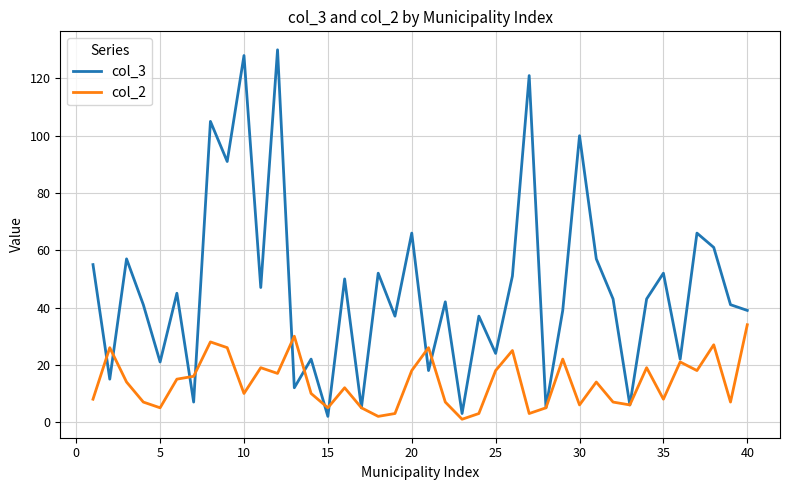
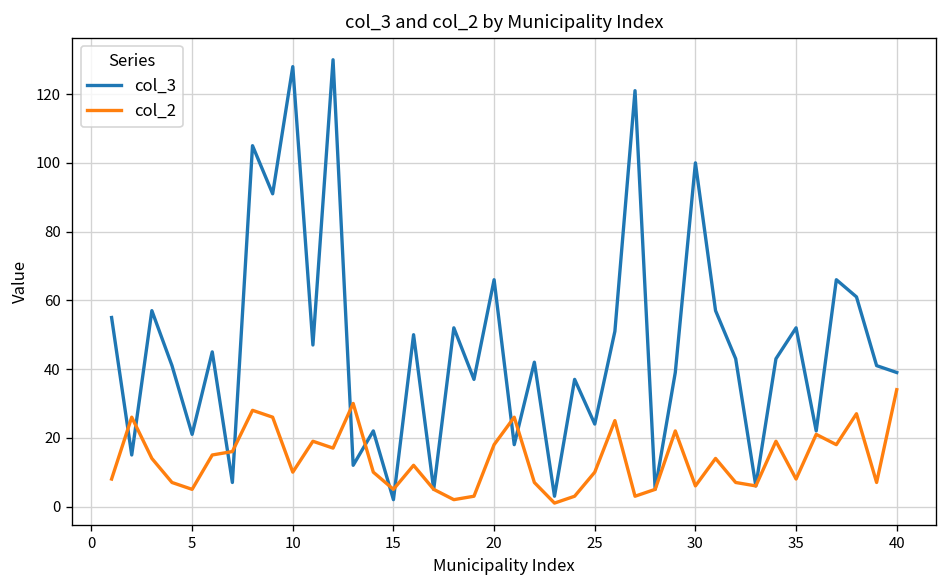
  {
    "col_3": {
      "5": 21,
      "10": 128,
      "15": 2,
      "20": 66,
      "25": 24,
      "30": 100,
      "35": 52,
      "40": 39
    },
    "col_2": {
      "5": 5,
      "10": 10,
      "15": 5,
      "20": 18,
-     "25": 18,
+     "25": 10,
      "30": 6,
      "35": 8,
      "40": 34
    }
  }
